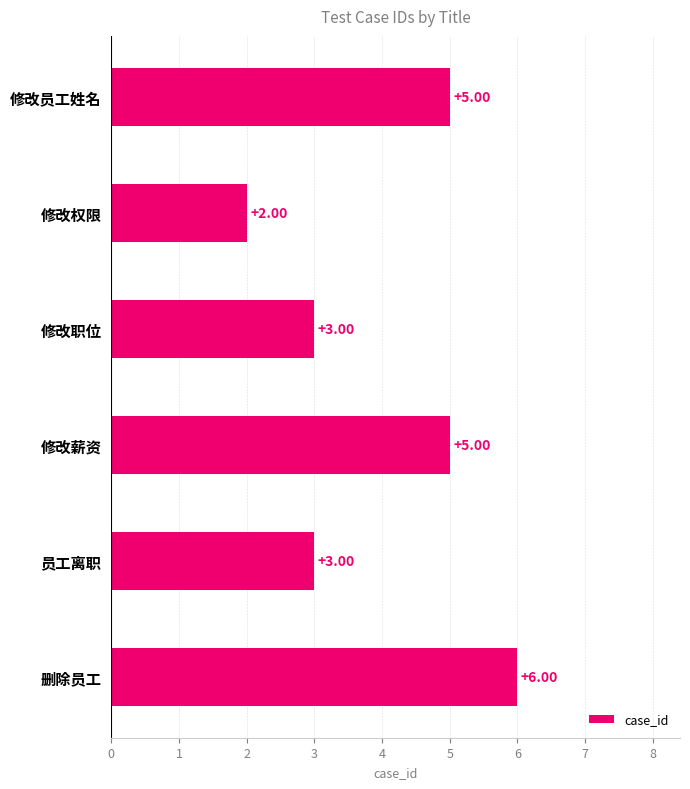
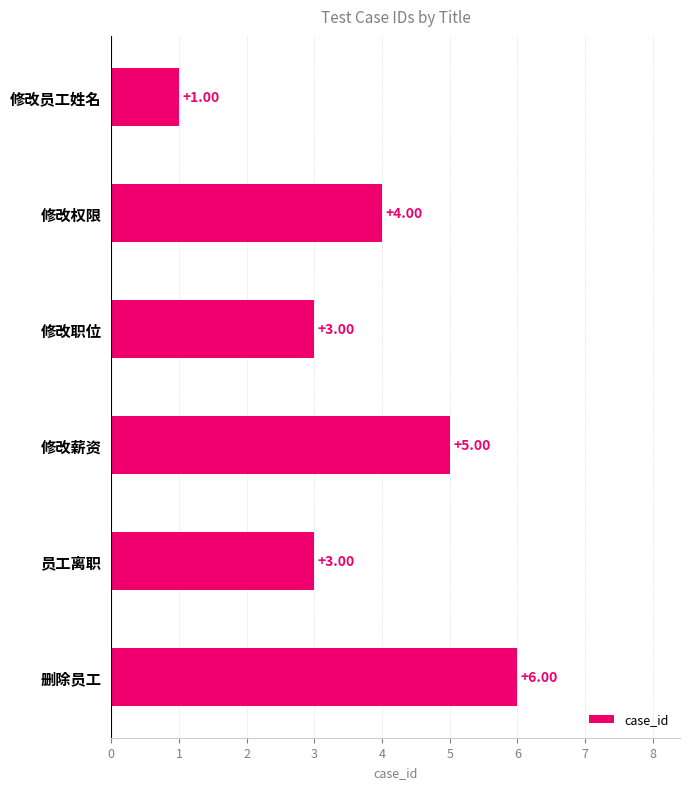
  {
-   "修改员工姓名": "+5.00",
-   "修改权限": "+2.00",
+   "修改员工姓名": "+1.00",
+   "修改权限": "+4.00",
    "修改职位": "+3.00",
    "修改薪资": "+5.00",
    "员工离职": "+3.00",
    "删除员工": "+6.00"
  }
